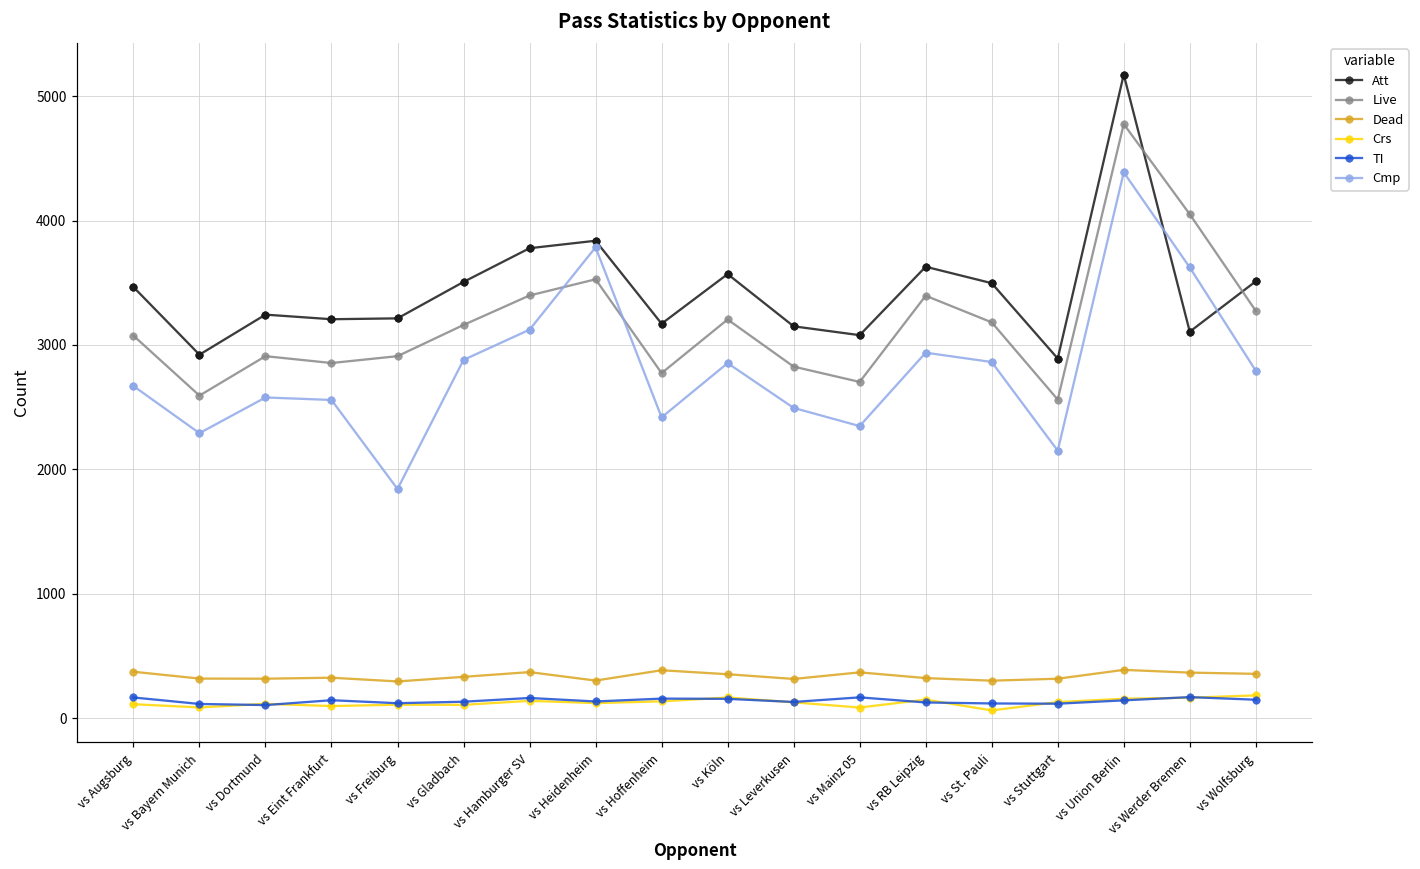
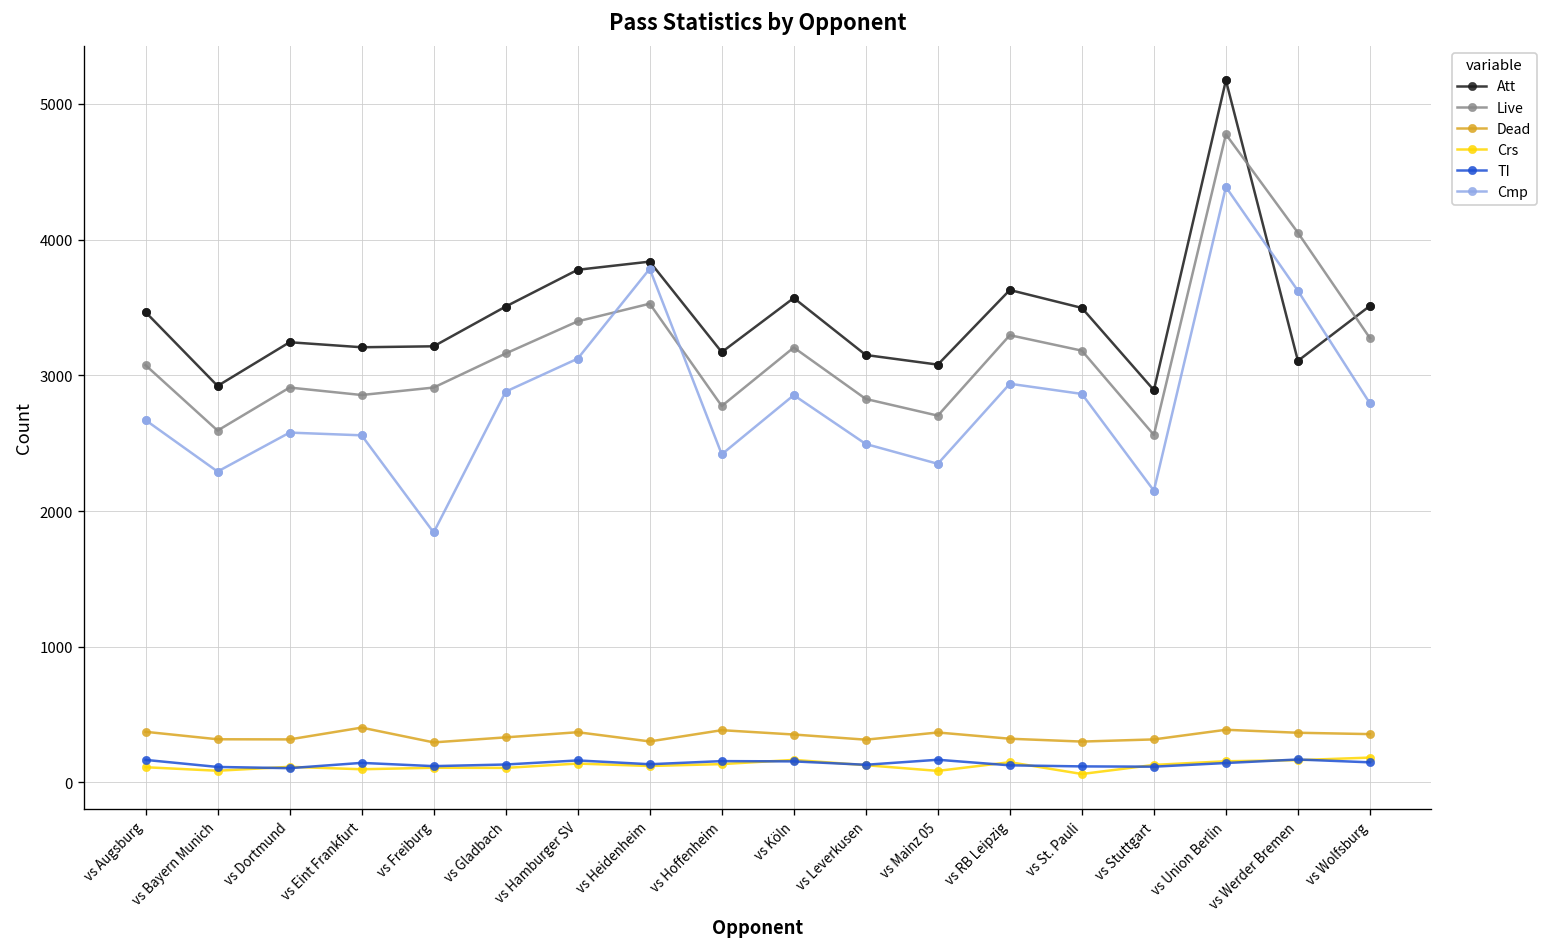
  {
    "Att": {
      "vs Augsburg": 3470,
      "vs Bayern Munich": 2920,
      "vs Dortmund": 3240,
      "vs Eint Frankfurt": 3210,
      "vs Freiburg": 3210,
      "vs Gladbach": 3510,
      "vs Hamburger SV": 3780,
      "vs Heidenheim": 3840,
      "vs Hoffenheim": 3170,
      "vs Köln": 3570,
      "vs Leverkusen": 3150,
      "vs Mainz 05": 3080,
      "vs RB Leipzig": 3630,
      "vs St. Pauli": 3500,
      "vs Stuttgart": 2890,
      "vs Union Berlin": 5170,
      "vs Werder Bremen": 3110,
      "vs Wolfsburg": 3510
    },
    "Live": {
      "vs Augsburg": 3080,
      "vs Bayern Munich": 2590,
      "vs Dortmund": 2910,
      "vs Eint Frankfurt": 2860,
      "vs Freiburg": 2910,
      "vs Gladbach": 3160,
      "vs Hamburger SV": 3400,
      "vs Heidenheim": 3530,
      "vs Hoffenheim": 2770,
      "vs Köln": 3210,
      "vs Leverkusen": 2830,
      "vs Mainz 05": 2700,
-     "vs RB Leipzig": 3400,
+     "vs RB Leipzig": 3300,
      "vs St. Pauli": 3180,
      "vs Stuttgart": 2560,
      "vs Union Berlin": 4780,
      "vs Werder Bremen": 4050,
      "vs Wolfsburg": 3270
    },
    "Dead": {
      "vs Augsburg": 370,
      "vs Bayern Munich": 320,
      "vs Dortmund": 320,
-     "vs Eint Frankfurt": 330,
+     "vs Eint Frankfurt": 400,
      "vs Freiburg": 300,
      "vs Gladbach": 330,
      "vs Hamburger SV": 370,
      "vs Heidenheim": 300,
      "vs Hoffenheim": 390,
      "vs Köln": 350,
      "vs Leverkusen": 320,
      "vs Mainz 05": 370,
      "vs RB Leipzig": 320,
      "vs St. Pauli": 300,
      "vs Stuttgart": 320,
      "vs Union Berlin": 390,
      "vs Werder Bremen": 370,
      "vs Wolfsburg": 360
    },
    "Crs": {
      "vs Augsburg": 110,
      "vs Bayern Munich": 90,
      "vs Eint Frankfurt": 100,
      "vs Gladbach": 110,
      "vs Hamburger SV": 140,
      "vs Mainz 05": 90,
      "vs RB Leipzig": 150,
      "vs St. Pauli": 60,
      "vs Wolfsburg": 180
    },
    "TI": {
      "vs Augsburg": 170,
      "vs Bayern Munich": 110,
      "vs Eint Frankfurt": 140,
      "vs Gladbach": 130,
      "vs Hamburger SV": 160,
      "vs Mainz 05": 170,
      "vs RB Leipzig": 130,
      "vs St. Pauli": 120,
      "vs Wolfsburg": 150
    },
    "Cmp": {
      "vs Augsburg": 2670,
      "vs Bayern Munich": 2290,
      "vs Dortmund": 2580,
      "vs Eint Frankfurt": 2560,
      "vs Freiburg": 1840,
      "vs Gladbach": 2880,
      "vs Hamburger SV": 3120,
      "vs Heidenheim": 3790,
      "vs Hoffenheim": 2420,
      "vs Köln": 2850,
      "vs Leverkusen": 2490,
      "vs Mainz 05": 2350,
      "vs RB Leipzig": 2940,
      "vs St. Pauli": 2860,
      "vs Stuttgart": 2150,
      "vs Union Berlin": 4390,
      "vs Werder Bremen": 3620,
      "vs Wolfsburg": 2790
    }
  }
